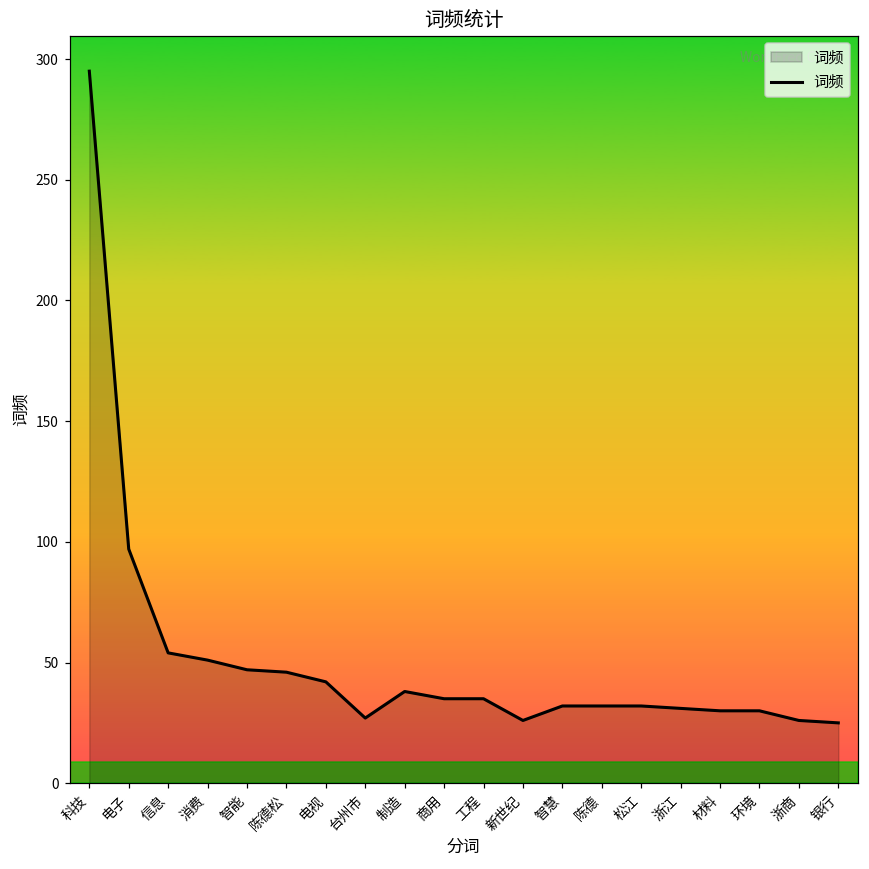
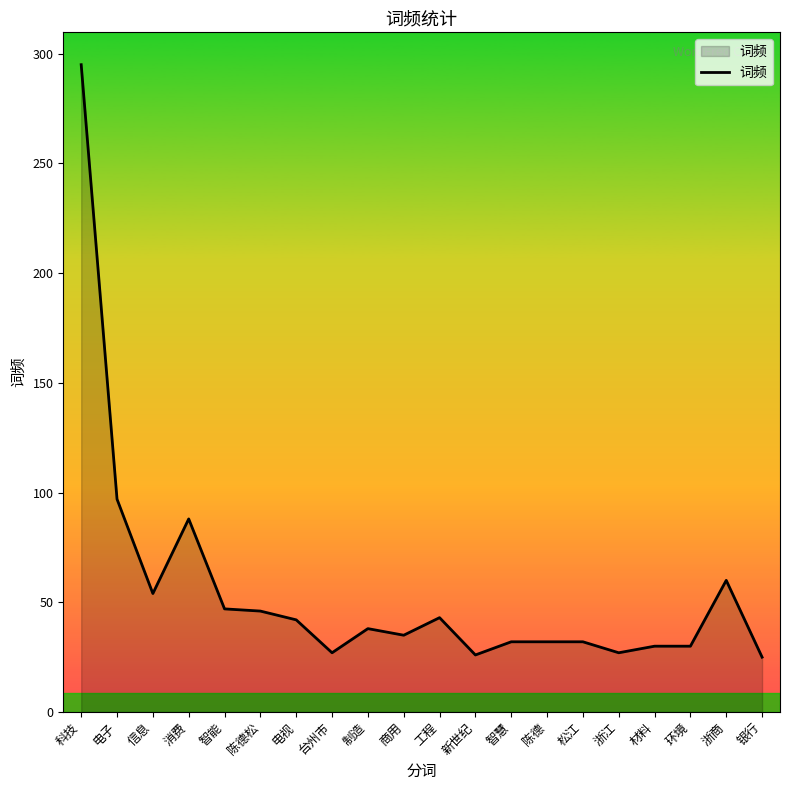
  {
    "科技": 295,
    "电子": 97,
    "信息": 54,
-   "消费": 51,
+   "消费": 88,
    "智能": 47,
    "陈德松": 46,
    "电视": 42,
    "台州市": 27,
    "制造": 38,
    "商用": 35,
-   "工程": 35,
+   "工程": 43,
    "新世纪": 26,
    "智慧": 32,
    "陈德": 32,
    "松江": 32,
-   "浙江": 31,
+   "浙江": 27,
    "材料": 30,
    "环境": 30,
-   "浙商": 26,
+   "浙商": 60,
    "银行": 25
  }
